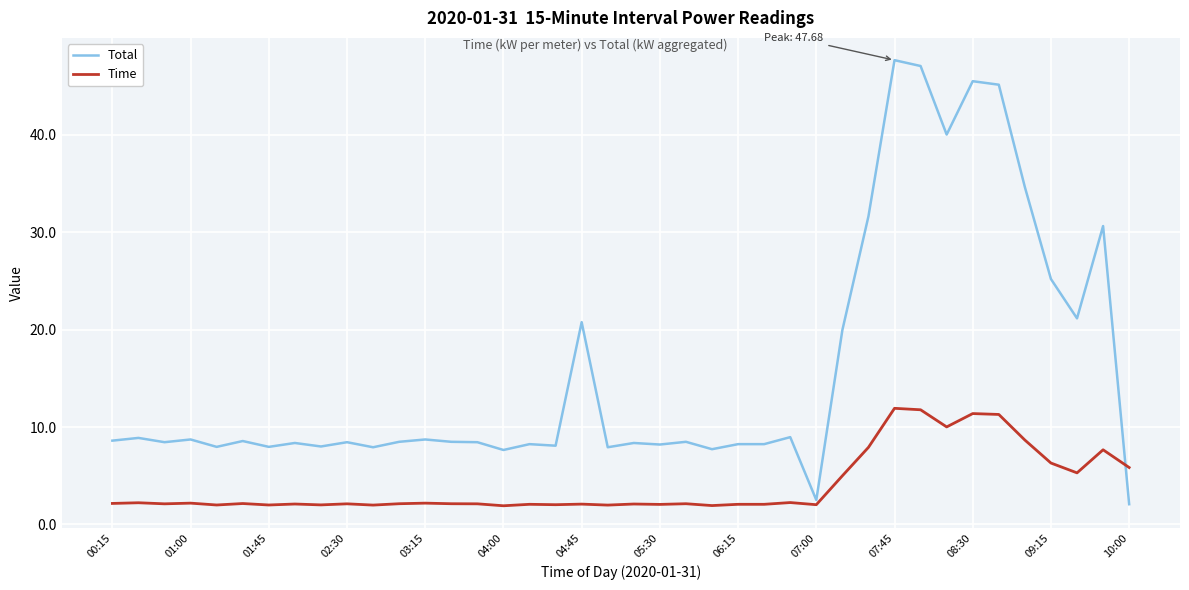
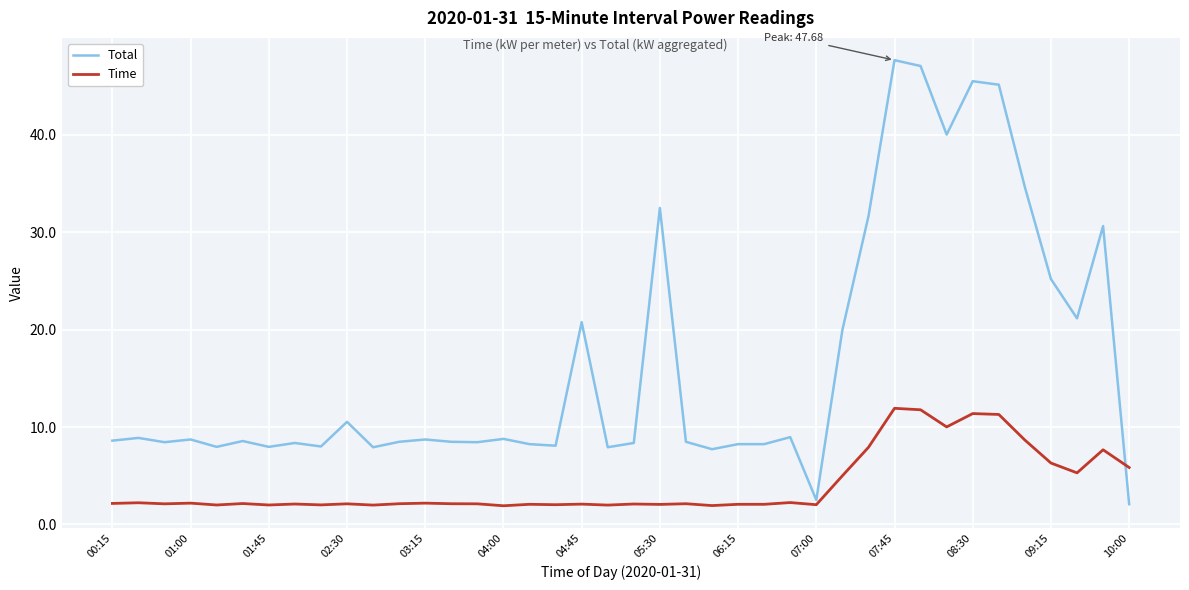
  {
    "Total": {
      "00:15": 9,
      "01:00": 9,
      "01:45": 8,
-     "02:30": 8,
+     "02:30": 11,
      "03:15": 9,
-     "04:00": 8,
+     "04:00": 9,
      "04:45": 21,
-     "05:30": 8,
+     "05:30": 33,
      "06:15": 8,
      "07:00": 3,
      "08:30": 46,
      "09:15": 25,
      "10:00": 2
    },
    "Time": {
      "00:15": 2,
      "01:00": 2,
      "01:45": 2,
      "02:30": 2,
      "03:15": 2,
      "04:00": 2,
      "04:45": 2,
      "05:30": 2,
      "06:15": 2,
      "07:00": 2,
      "07:45": 12,
      "08:30": 11,
      "09:15": 6,
      "10:00": 6
    }
  }
